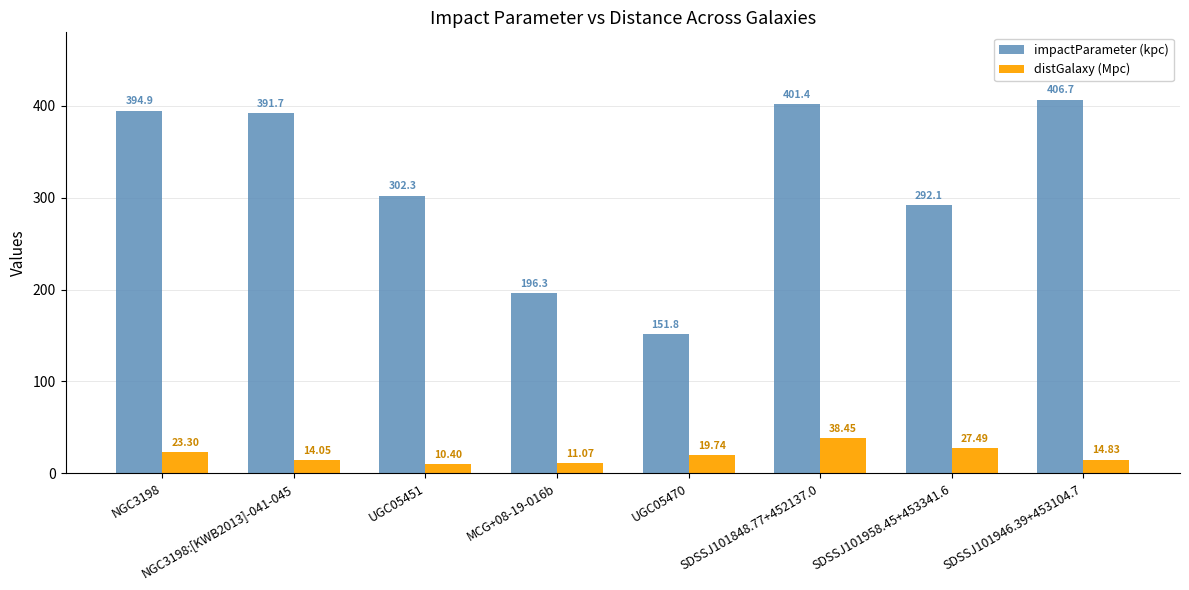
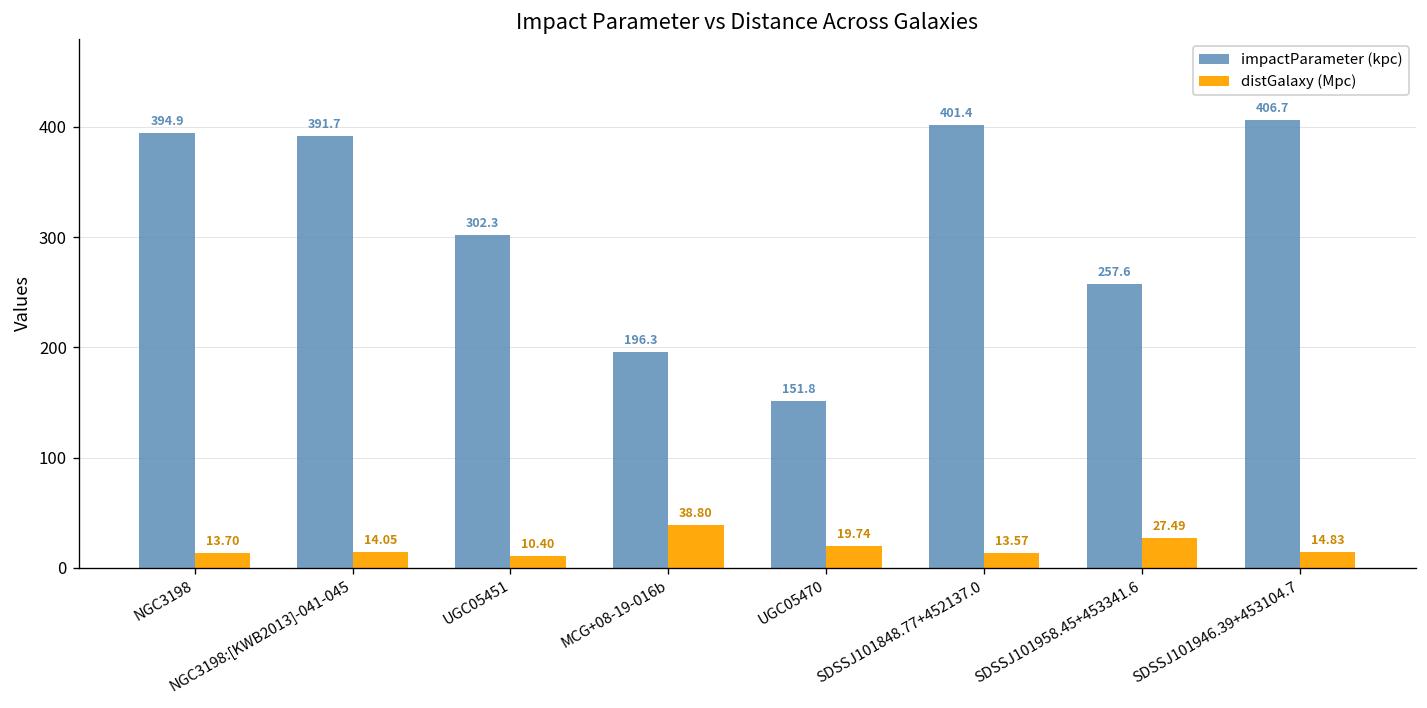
  {
    "impactParameter (kpc)": {
      "NGC3198": 394.9,
      "NGC3198:[KWB2013]-041-045": 391.7,
      "UGC05451": 302.3,
      "MCG+08-19-016b": 196.3,
      "UGC05470": 151.8,
      "SDSSJ101848.77+452137.0": 401.4,
-     "SDSSJ101958.45+453341.6": 292.1,
+     "SDSSJ101958.45+453341.6": 257.6,
      "SDSSJ101946.39+453104.7": 406.7
    },
    "distGalaxy (Mpc)": {
-     "NGC3198": 23.30,
+     "NGC3198": 13.70,
      "NGC3198:[KWB2013]-041-045": 14.05,
      "UGC05451": 10.40,
-     "MCG+08-19-016b": 11.07,
+     "MCG+08-19-016b": 38.80,
      "UGC05470": 19.74,
-     "SDSSJ101848.77+452137.0": 38.45,
+     "SDSSJ101848.77+452137.0": 13.57,
      "SDSSJ101958.45+453341.6": 27.49,
      "SDSSJ101946.39+453104.7": 14.83
    }
  }
